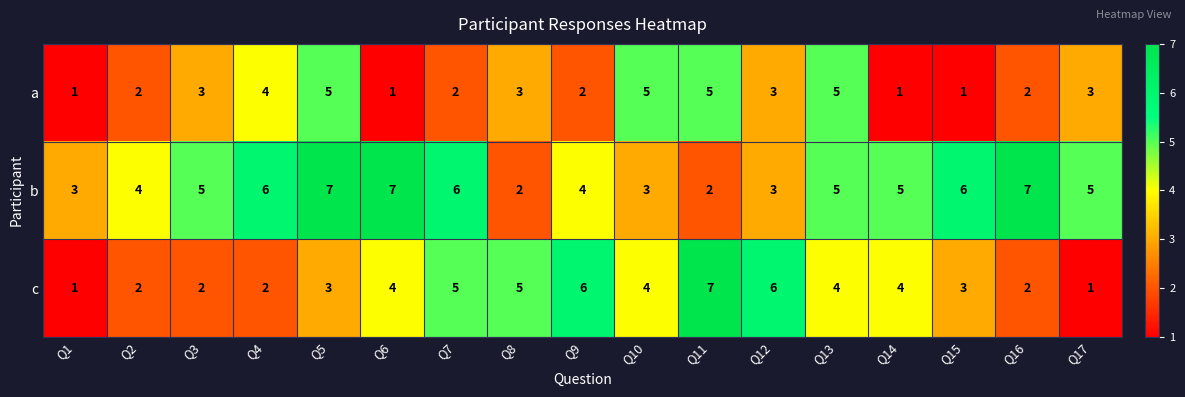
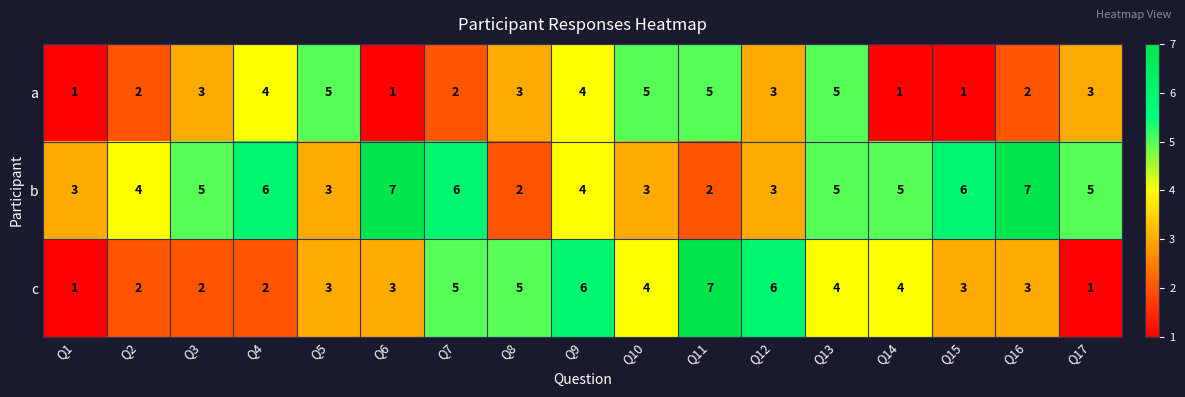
  {
    "a": {
      "Q1": 1,
      "Q2": 2,
      "Q3": 3,
      "Q4": 4,
      "Q5": 5,
      "Q6": 1,
      "Q7": 2,
      "Q8": 3,
-     "Q9": 2,
+     "Q9": 4,
      "Q10": 5,
      "Q11": 5,
      "Q12": 3,
      "Q13": 5,
      "Q14": 1,
      "Q15": 1,
      "Q16": 2,
      "Q17": 3
    },
    "b": {
      "Q1": 3,
      "Q2": 4,
      "Q3": 5,
      "Q4": 6,
-     "Q5": 7,
+     "Q5": 3,
      "Q6": 7,
      "Q7": 6,
      "Q8": 2,
      "Q9": 4,
      "Q10": 3,
      "Q11": 2,
      "Q12": 3,
      "Q13": 5,
      "Q14": 5,
      "Q15": 6,
      "Q16": 7,
      "Q17": 5
    },
    "c": {
      "Q1": 1,
      "Q2": 2,
      "Q3": 2,
      "Q4": 2,
      "Q5": 3,
-     "Q6": 4,
+     "Q6": 3,
      "Q7": 5,
      "Q8": 5,
      "Q9": 6,
      "Q10": 4,
      "Q11": 7,
      "Q12": 6,
      "Q13": 4,
      "Q14": 4,
      "Q15": 3,
-     "Q16": 2,
+     "Q16": 3,
      "Q17": 1
    }
  }
